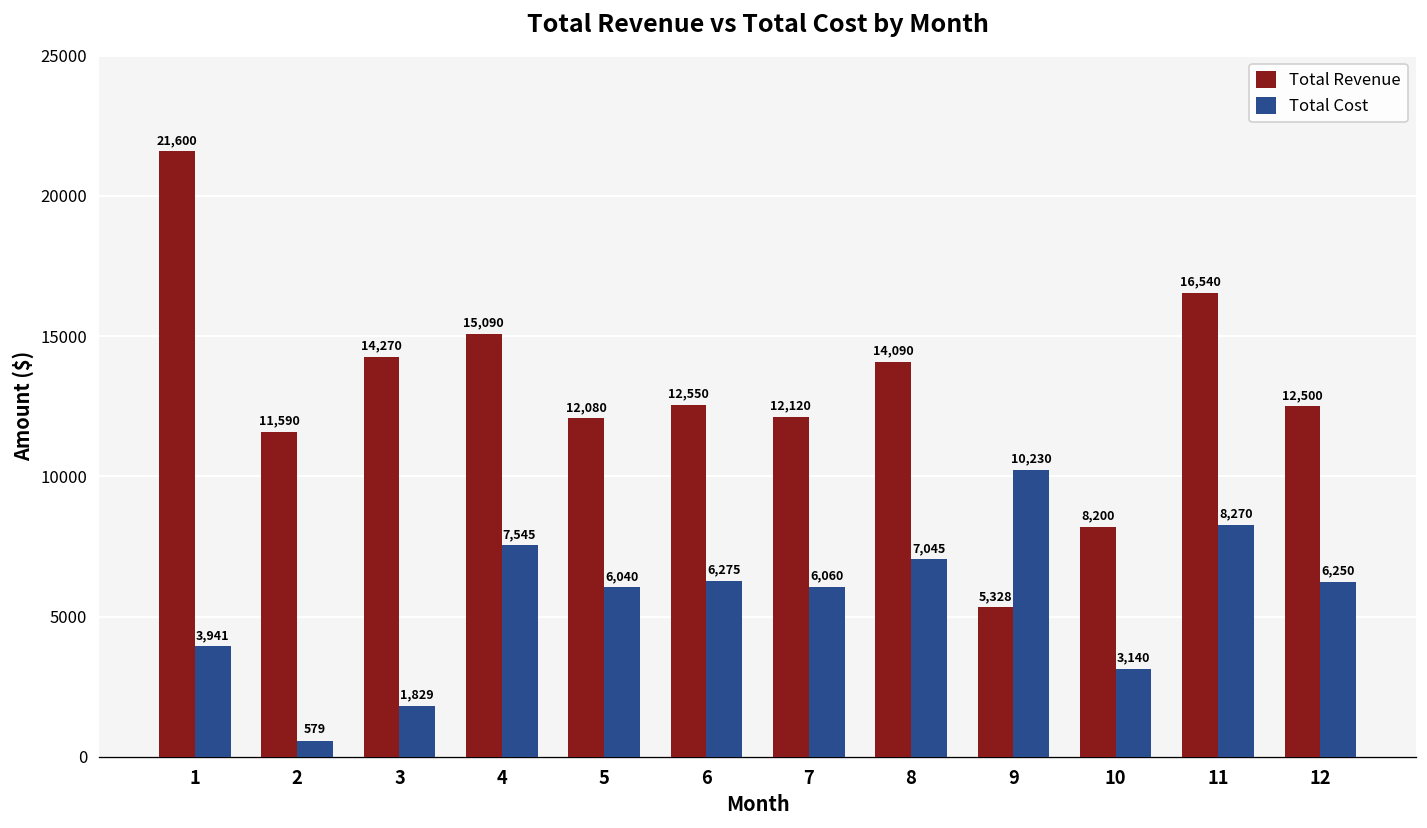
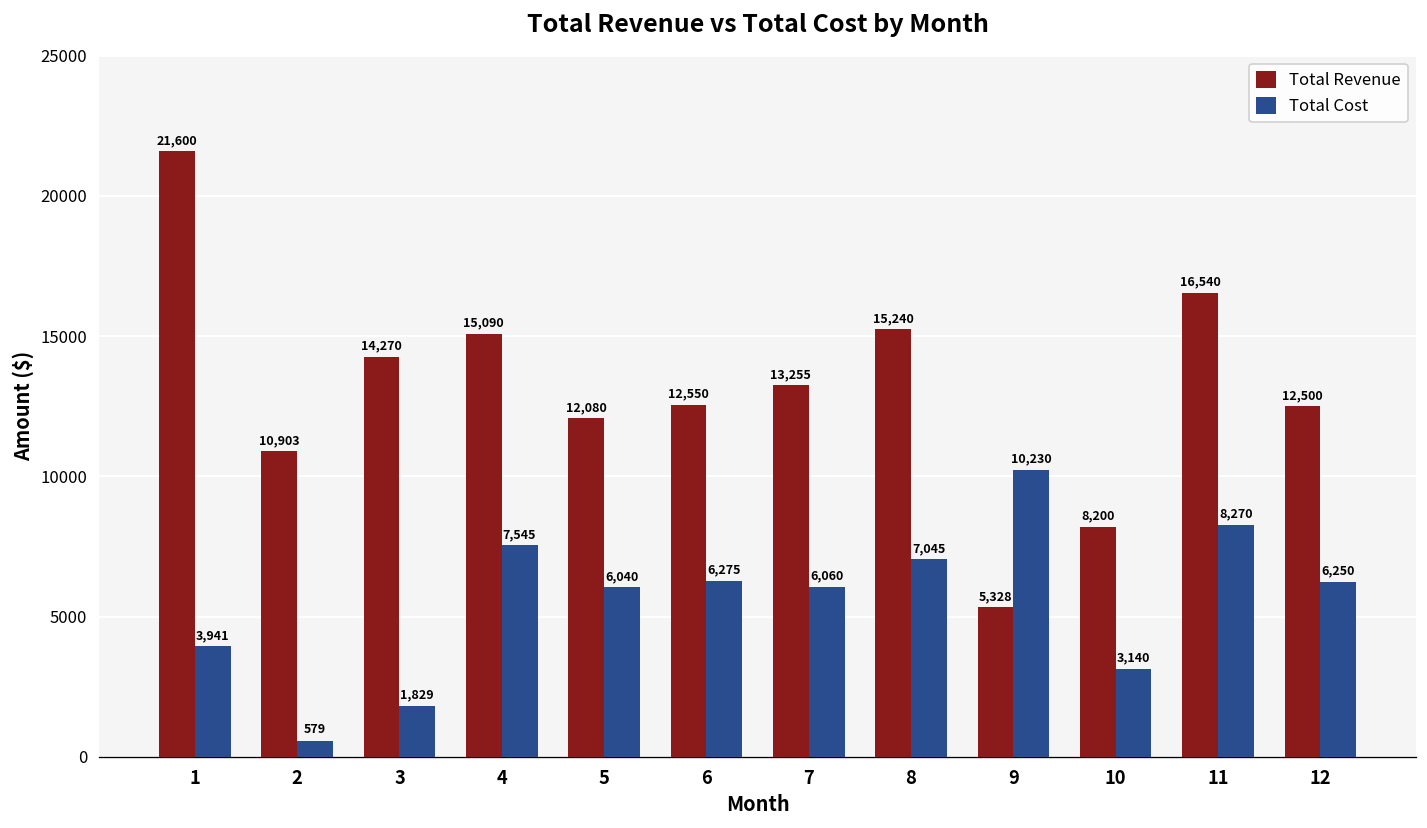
  {
    "Total Revenue": {
      "1": "21,600",
-     "2": "11,590",
+     "2": "10,903",
      "3": "14,270",
      "4": "15,090",
      "5": "12,080",
      "6": "12,550",
-     "7": "12,120",
-     "8": "14,090",
+     "7": "13,255",
+     "8": "15,240",
      "9": "5,328",
      "10": "8,200",
      "11": "16,540",
      "12": "12,500"
    },
    "Total Cost": {
      "1": "3,941",
      "2": "579",
      "3": "1,829",
      "4": "7,545",
      "5": "6,040",
      "6": "6,275",
      "7": "6,060",
      "8": "7,045",
      "9": "10,230",
      "10": "3,140",
      "11": "8,270",
      "12": "6,250"
    }
  }
